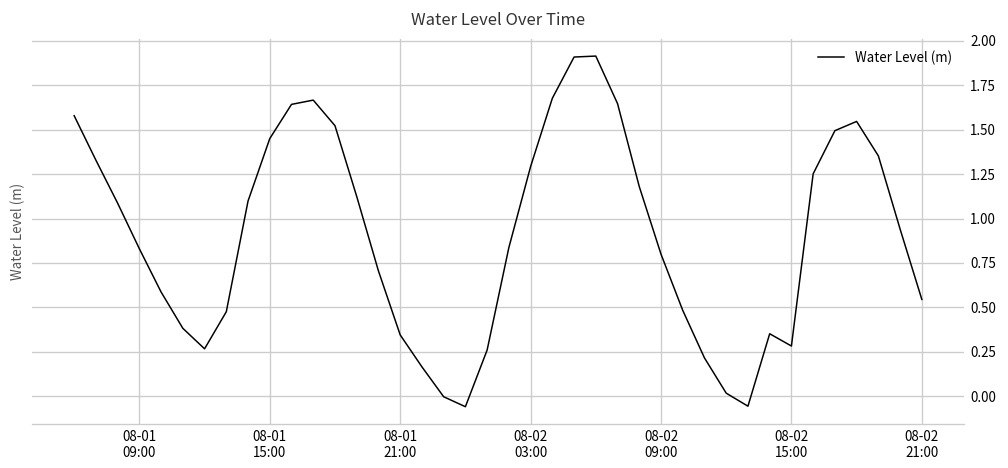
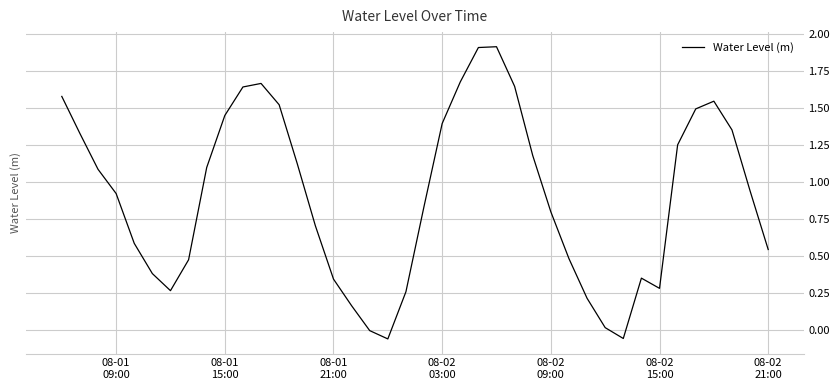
  {
-   "08-01 09:00": 0.83,
+   "08-01 09:00": 0.92,
    "08-01 15:00": 1.45,
    "08-01 21:00": 0.35,
-   "08-02 03:00": 1.29,
+   "08-02 03:00": 1.40,
    "08-02 09:00": 0.80,
    "08-02 15:00": 0.28,
    "08-02 21:00": 0.55
  }
